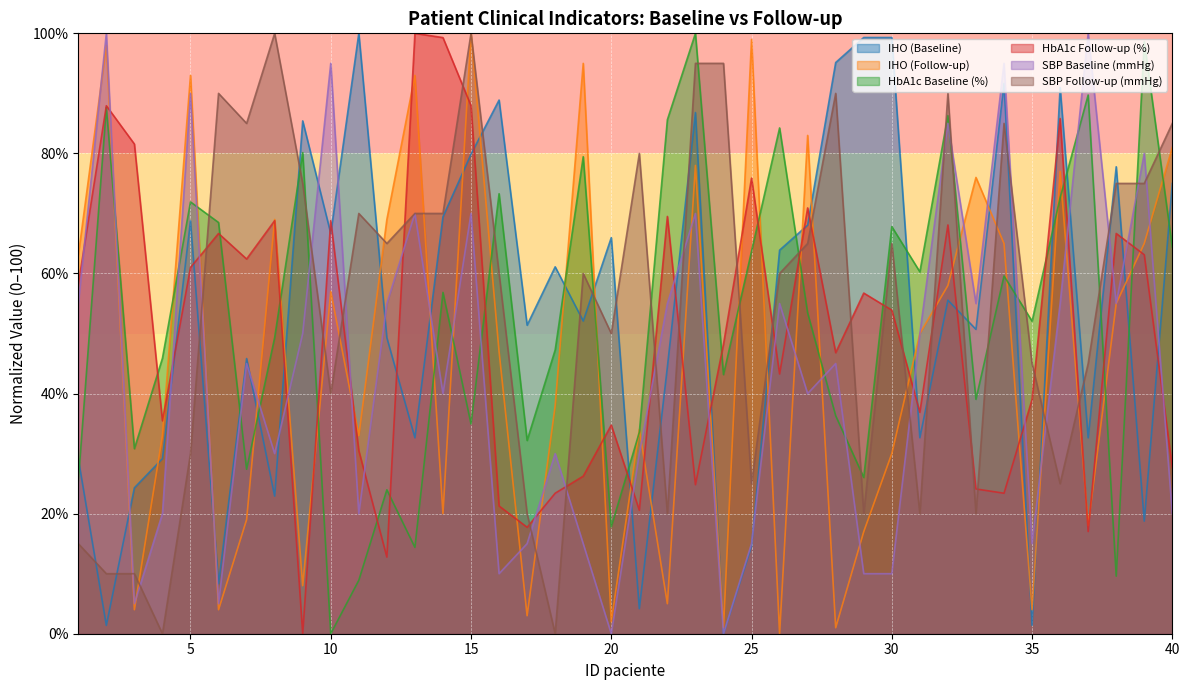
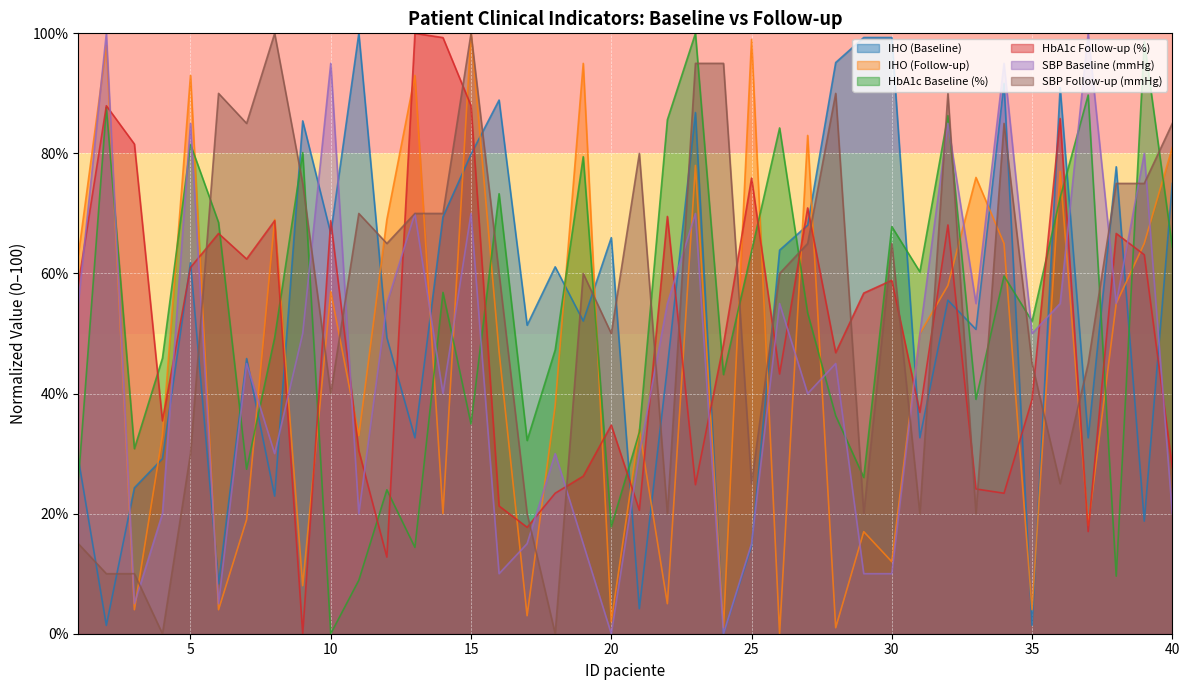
  {
    "IHO (Baseline)": {
-     "5": "69%",
+     "5": "62%",
      "10": "67%",
      "15": "80%",
      "20": "66%",
      "30": "99%",
      "35": "1%",
      "40": "75%"
    },
    "IHO (Follow-up)": {
      "5": "93%",
      "10": "57%",
      "20": "2%",
      "25": "99%",
-     "30": "30%",
+     "30": "12%",
      "35": "4%",
      "40": "81%"
    },
    "HbA1c Baseline (%)": {
-     "5": "72%",
+     "5": "82%",
      "10": "0%",
      "15": "35%",
      "20": "18%",
      "25": "64%",
      "30": "68%",
      "35": "52%",
      "40": "64%"
    },
    "HbA1c Follow-up (%)": {
      "5": "61%",
      "10": "69%",
      "15": "88%",
      "20": "35%",
      "25": "76%",
-     "30": "54%",
+     "30": "59%",
      "35": "39%",
      "40": "28%"
    },
    "SBP Baseline (mmHg)": {
-     "5": "90%",
+     "5": "85%",
      "10": "95%",
      "15": "70%",
      "20": "0%",
      "30": "10%",
-     "35": "15%",
+     "35": "50%",
      "40": "20%"
    },
    "SBP Follow-up (mmHg)": {
      "5": "30%",
      "10": "40%",
      "20": "50%",
      "25": "25%",
      "30": "65%",
      "35": "45%",
      "40": "85%"
    }
  }
